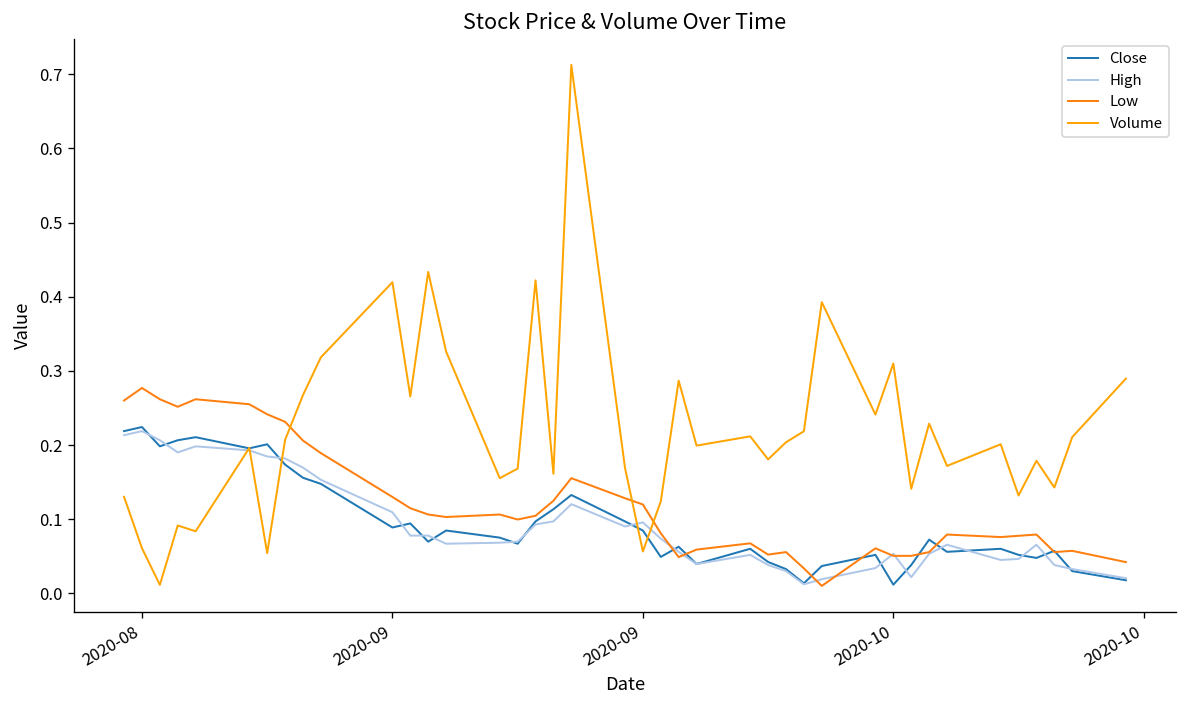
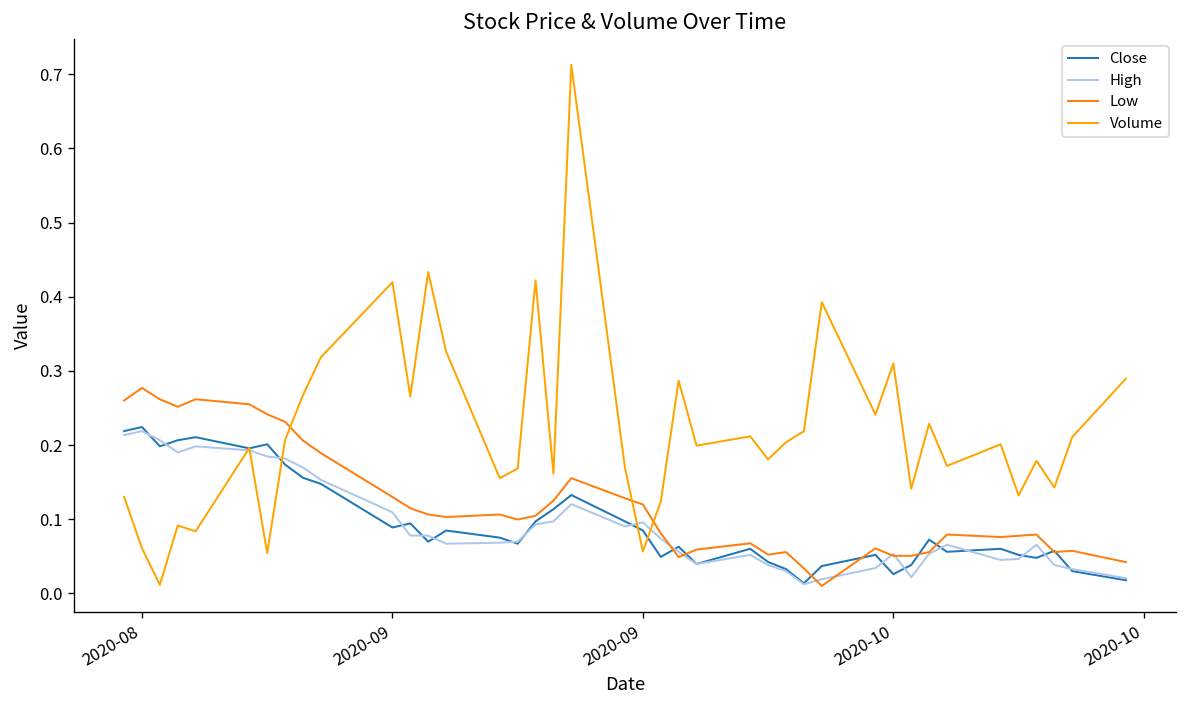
  {
    "Close": {
      "2020-08": 0.22,
-     "2020-10": 0.01
+     "2020-10": 0.03
    },
    "High": {
      "2020-08": 0.22
    }
  }
